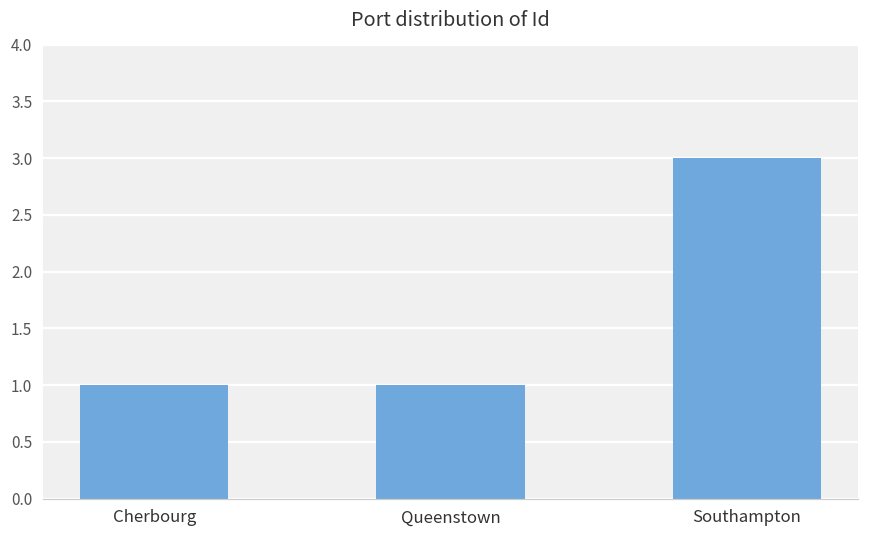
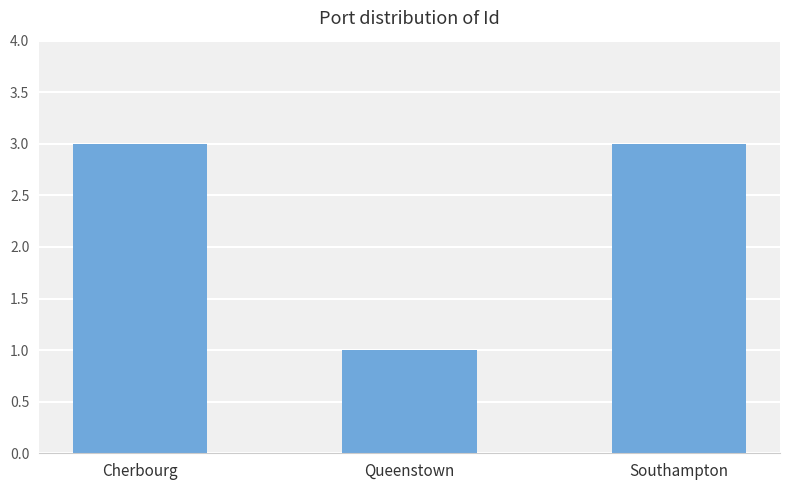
  {
-   "Cherbourg": 1,
+   "Cherbourg": 3,
    "Queenstown": 1,
    "Southampton": 3
  }
